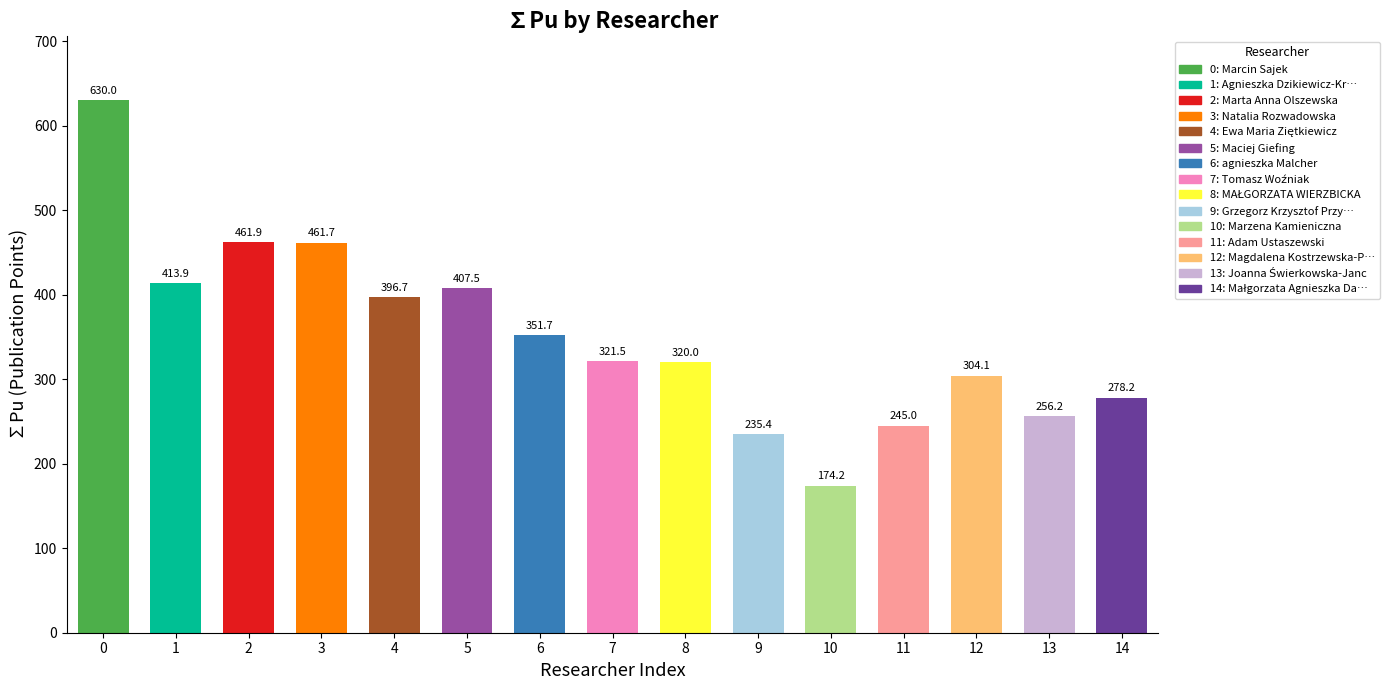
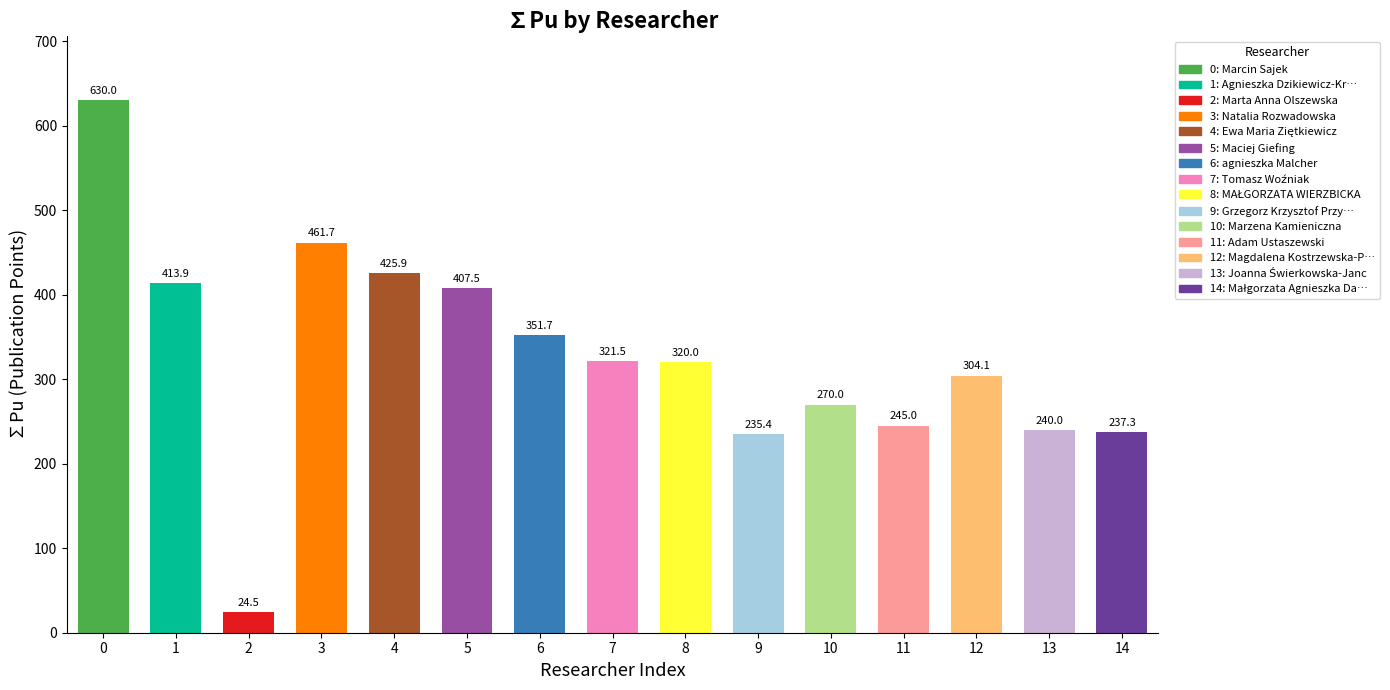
  {
    "0": 630.0,
    "1": 413.9,
-   "2": 461.9,
+   "2": 24.5,
    "3": 461.7,
-   "4": 396.7,
+   "4": 425.9,
    "5": 407.5,
    "6": 351.7,
    "7": 321.5,
    "8": 320.0,
    "9": 235.4,
-   "10": 174.2,
+   "10": 270.0,
    "11": 245.0,
    "12": 304.1,
-   "13": 256.2,
-   "14": 278.2
+   "13": 240.0,
+   "14": 237.3
  }
